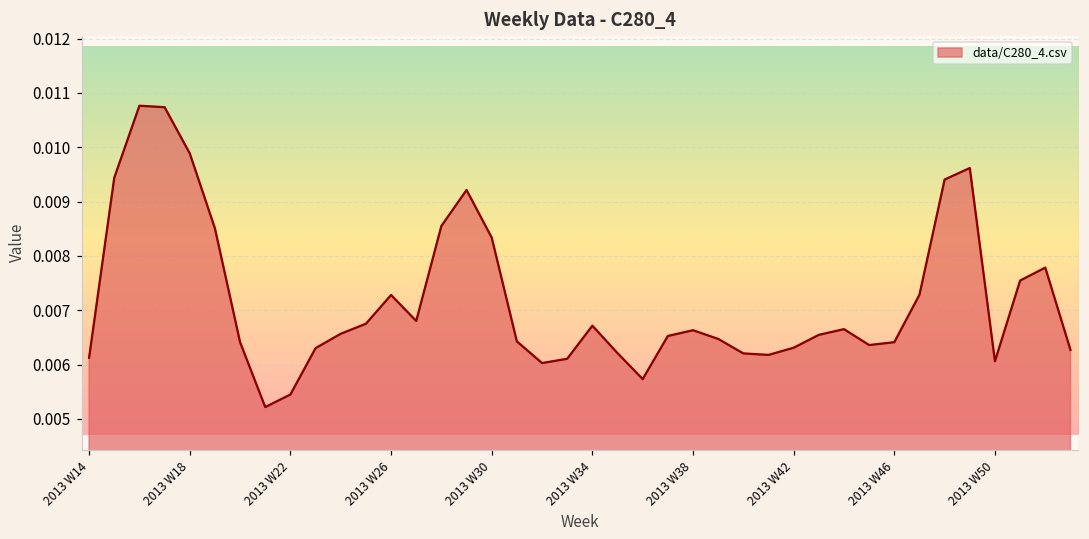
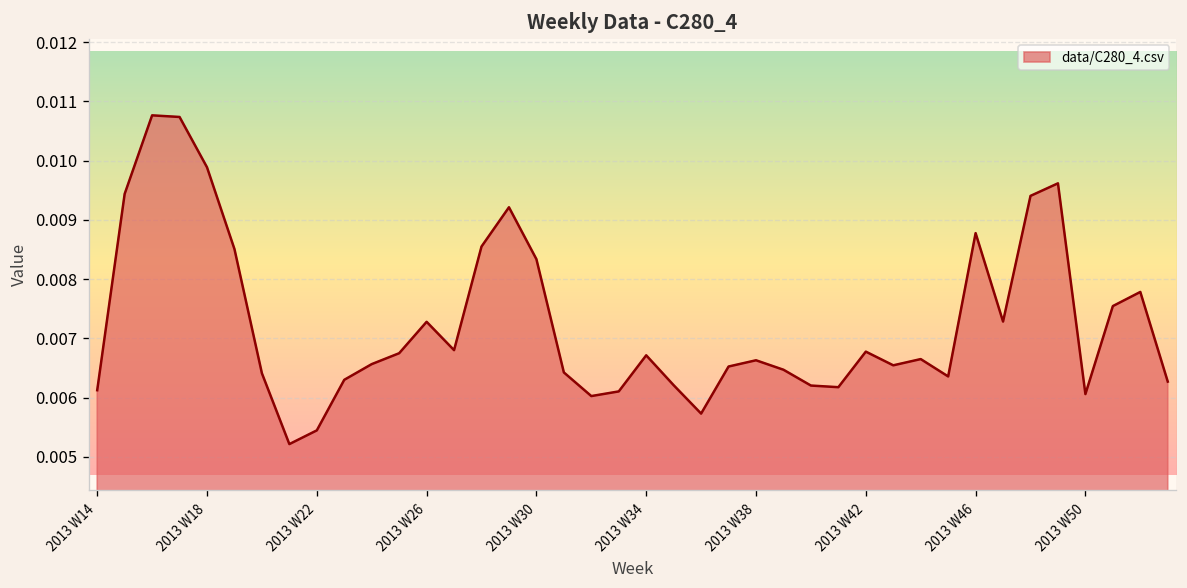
  {
    "2013 W14": 0.0061,
    "2013 W18": 0.0099,
    "2013 W22": 0.0054,
    "2013 W26": 0.0073,
    "2013 W30": 0.0083,
    "2013 W34": 0.0067,
    "2013 W38": 0.0066,
-   "2013 W42": 0.0063,
-   "2013 W46": 0.0064,
+   "2013 W42": 0.0068,
+   "2013 W46": 0.0088,
    "2013 W50": 0.0061
  }
